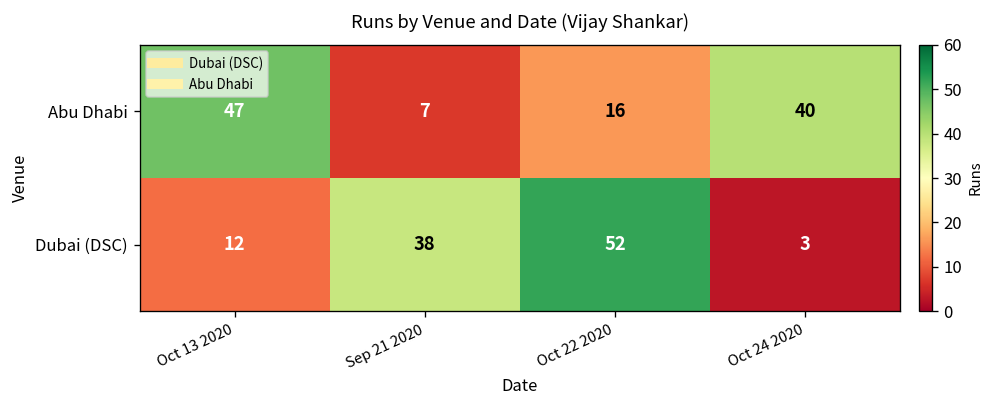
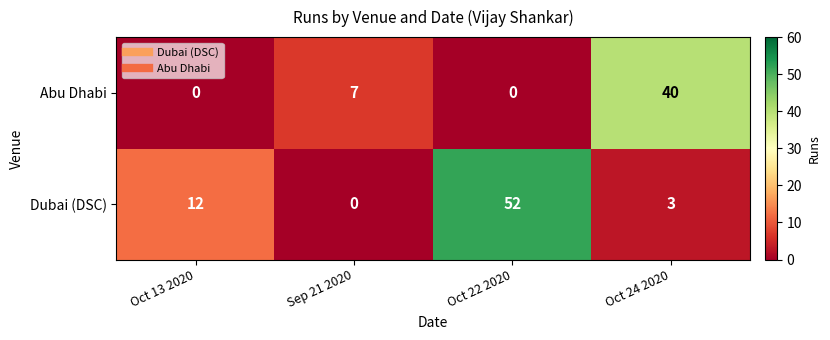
  {
    "Abu Dhabi": {
-     "Oct 13 2020": 47,
+     "Oct 13 2020": 0,
      "Sep 21 2020": 7,
-     "Oct 22 2020": 16,
+     "Oct 22 2020": 0,
      "Oct 24 2020": 40
    },
    "Dubai (DSC)": {
      "Oct 13 2020": 12,
-     "Sep 21 2020": 38,
+     "Sep 21 2020": 0,
      "Oct 22 2020": 52,
      "Oct 24 2020": 3
    }
  }
